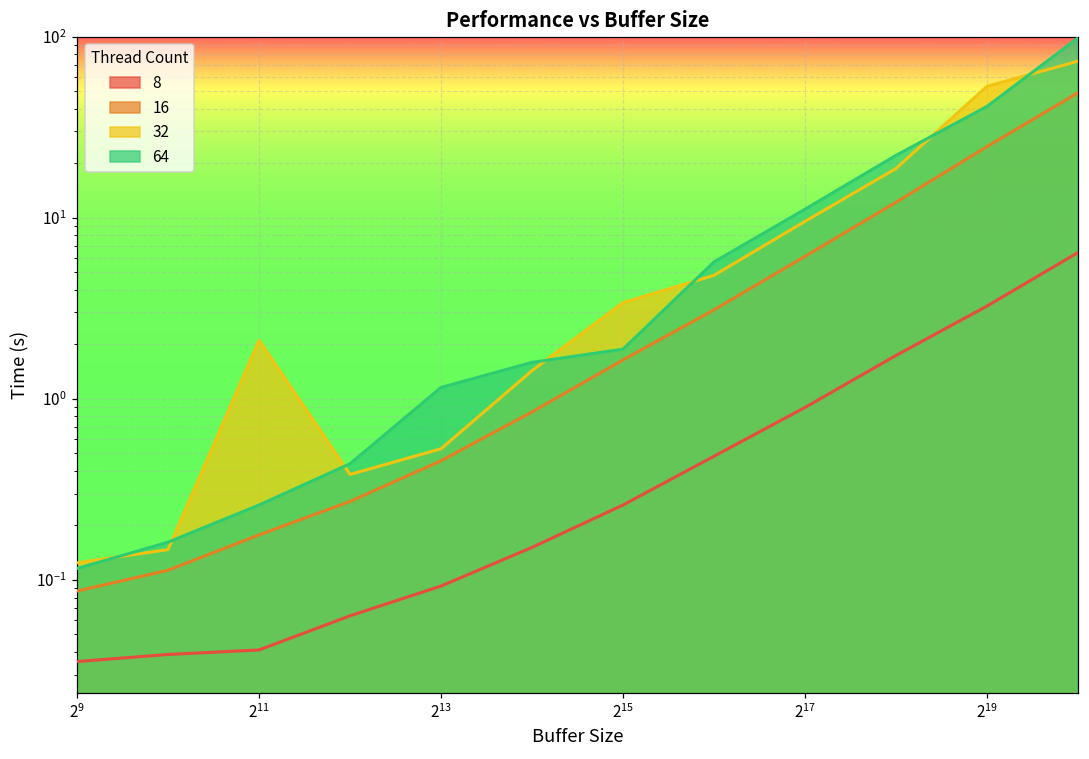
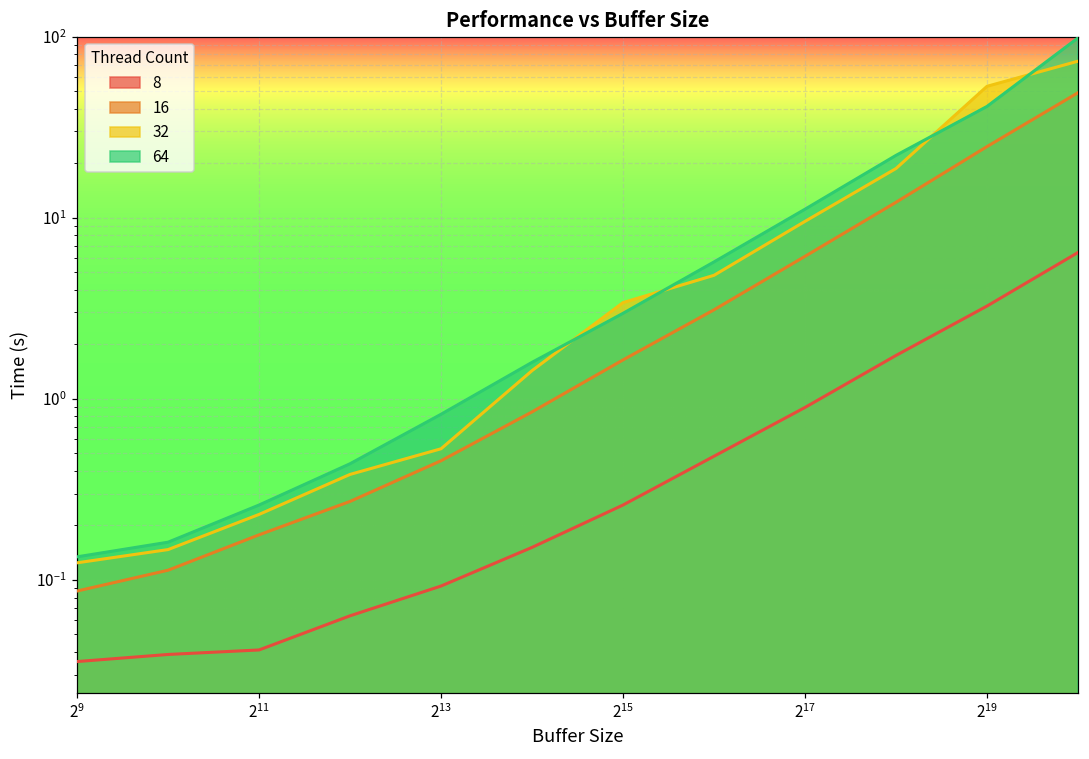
  {
    "32": {
      "2^9": 0.12,
-     "2^11": 2.1,
+     "2^11": 0.23,
      "2^13": 0.53,
      "2^15": 3.4,
      "2^17": 10,
      "2^19": 53
    },
    "64": {
-     "2^9": 0.12,
+     "2^9": 0.13,
      "2^11": 0.26,
-     "2^13": 1.2,
-     "2^15": 1.9,
+     "2^13": 0.8,
+     "2^15": 3.0,
      "2^17": 11,
      "2^19": 41
    }
  }
